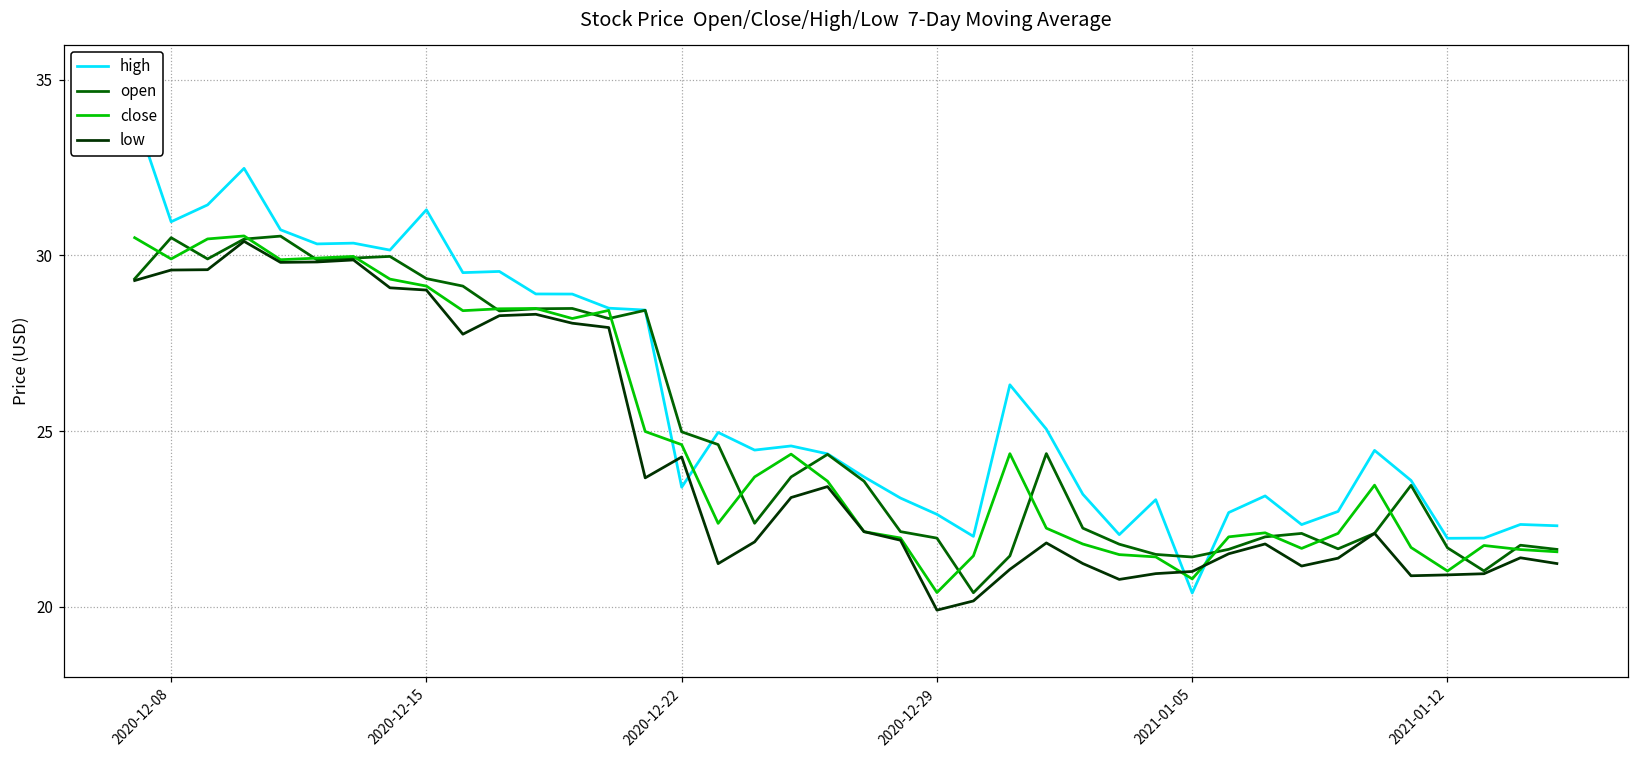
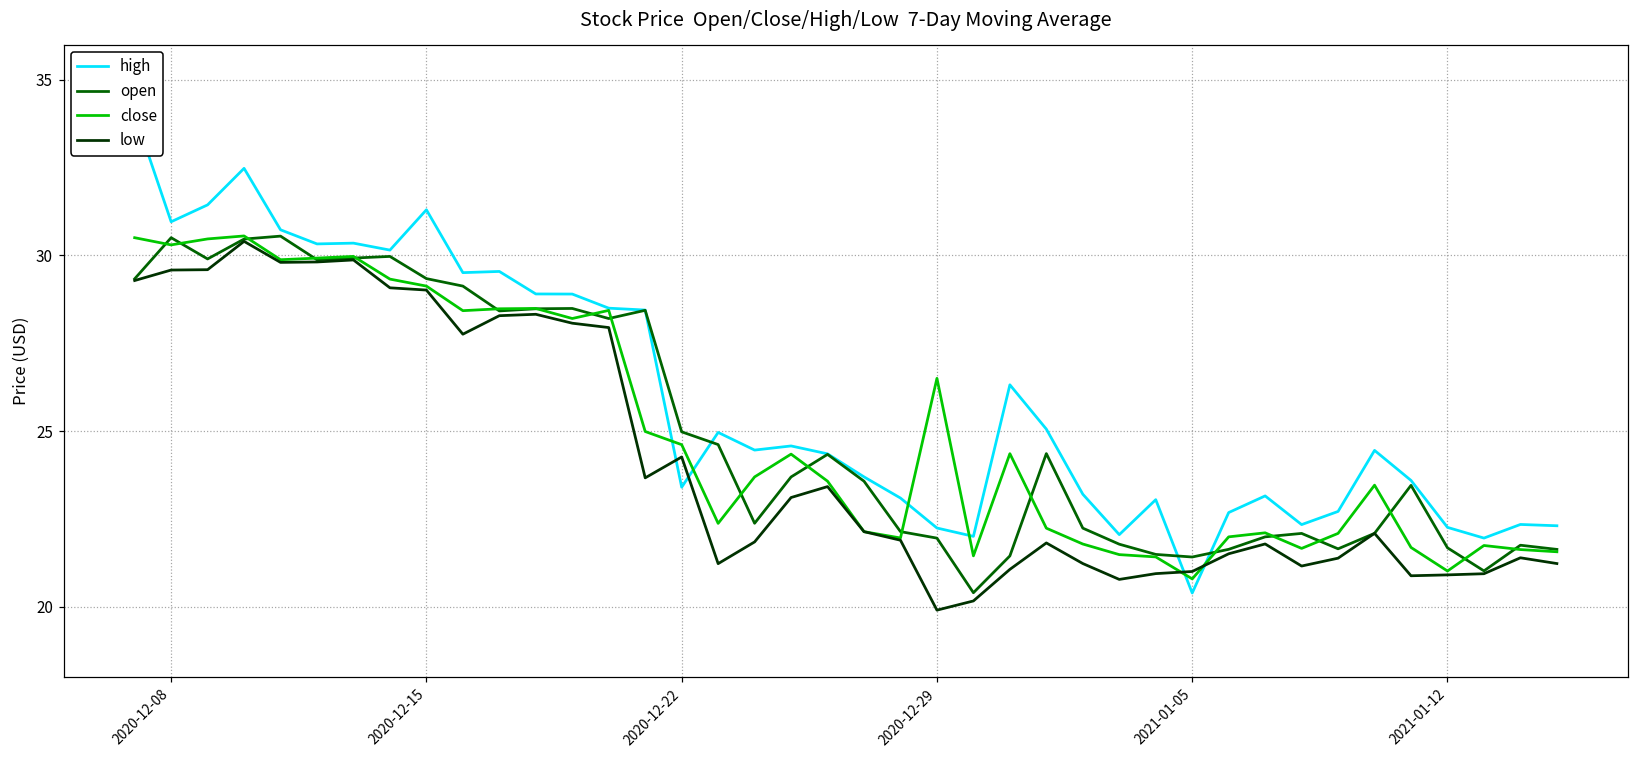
  {
    "high": {
      "2020-12-08": 31.0,
      "2020-12-15": 31.3,
      "2020-12-22": 23.4,
-     "2020-12-29": 22.6,
+     "2020-12-29": 22.2,
      "2021-01-05": 20.4,
-     "2021-01-12": 21.9
+     "2021-01-12": 22.3
    },
    "close": {
-     "2020-12-08": 29.9,
+     "2020-12-08": 30.3,
      "2020-12-15": 29.1,
      "2020-12-22": 24.6,
-     "2020-12-29": 20.4,
+     "2020-12-29": 26.5,
      "2021-01-05": 20.8,
      "2021-01-12": 21.0
    }
  }
